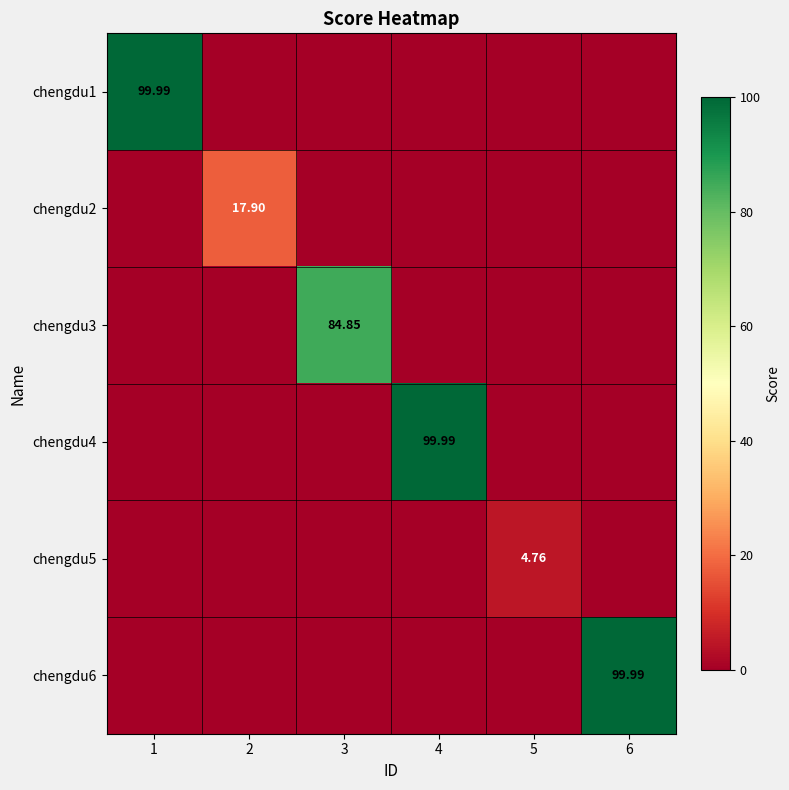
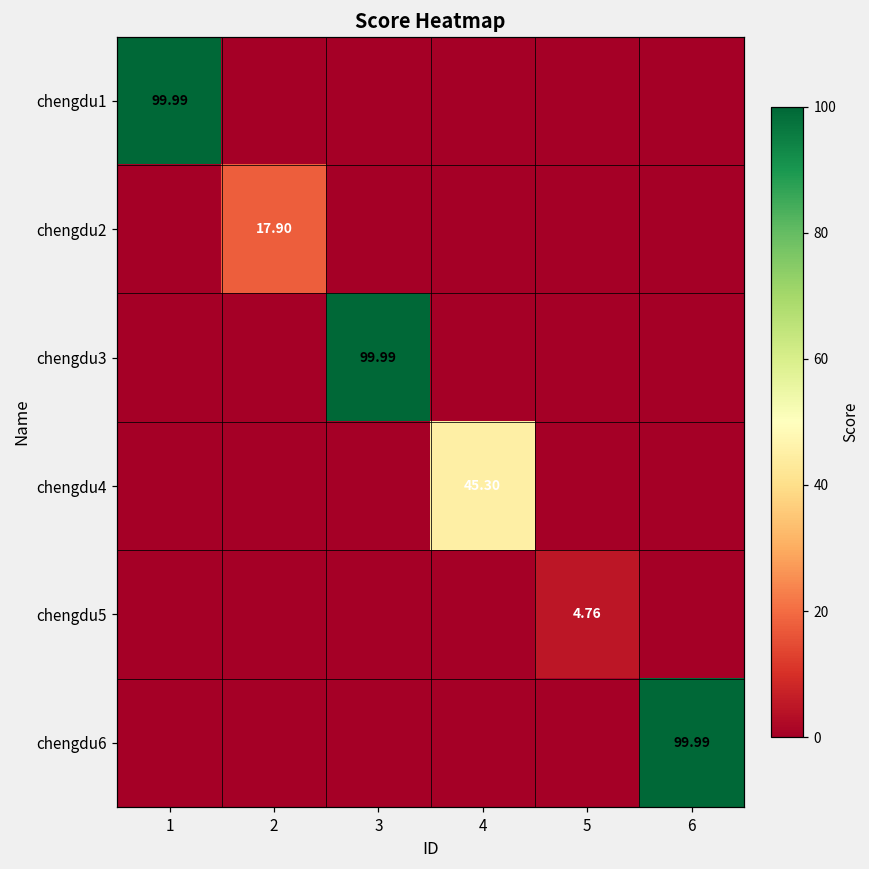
  {
    "chengdu1": {
      "1": 99.99
    },
    "chengdu2": {
      "2": 17.90
    },
    "chengdu3": {
-     "3": 84.85
+     "3": 99.99
    },
    "chengdu4": {
-     "4": 99.99
+     "4": 45.30
    },
    "chengdu5": {
      "5": 4.76
    },
    "chengdu6": {
      "6": 99.99
    }
  }
